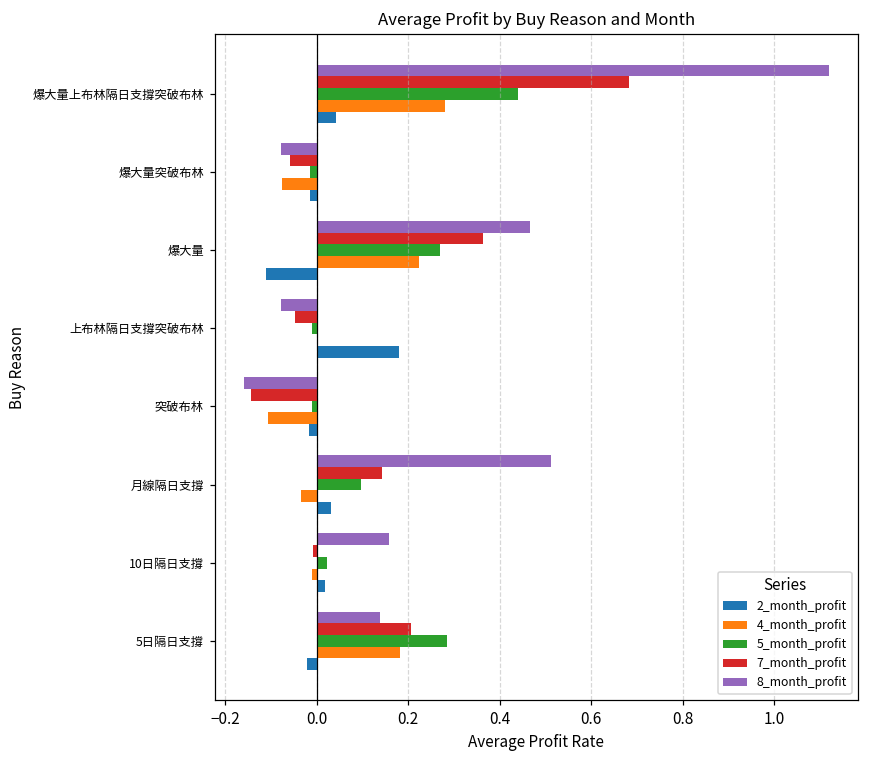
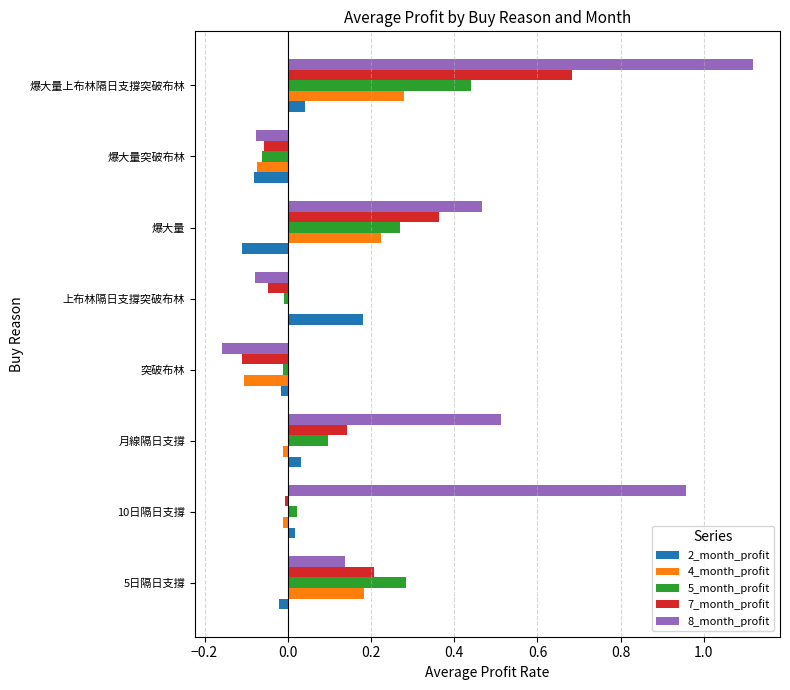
  {
    "2_month_profit": {
      "爆大量上布林隔日支撐突破布林": 0.04,
-     "爆大量突破布林": -0.02,
+     "爆大量突破布林": -0.08,
      "爆大量": -0.11,
      "上布林隔日支撐突破布林": 0.18,
      "突破布林": -0.02,
      "月線隔日支撐": 0.03,
      "10日隔日支撐": 0.02,
      "5日隔日支撐": -0.02
    },
    "4_month_profit": {
      "爆大量上布林隔日支撐突破布林": 0.28,
      "爆大量突破布林": -0.08,
      "爆大量": 0.22,
      "突破布林": -0.11,
-     "月線隔日支撐": -0.04,
+     "月線隔日支撐": -0.01,
      "10日隔日支撐": -0.01,
      "5日隔日支撐": 0.18
    },
    "5_month_profit": {
      "爆大量上布林隔日支撐突破布林": 0.44,
-     "爆大量突破布林": -0.01,
+     "爆大量突破布林": -0.06,
      "爆大量": 0.27,
      "上布林隔日支撐突破布林": -0.01,
      "突破布林": -0.01,
      "月線隔日支撐": 0.10,
      "10日隔日支撐": 0.02,
      "5日隔日支撐": 0.28
    },
    "7_month_profit": {
      "爆大量上布林隔日支撐突破布林": 0.68,
      "爆大量突破布林": -0.06,
      "爆大量": 0.36,
      "上布林隔日支撐突破布林": -0.05,
-     "突破布林": -0.14,
+     "突破布林": -0.11,
      "月線隔日支撐": 0.14,
      "10日隔日支撐": -0.01,
      "5日隔日支撐": 0.21
    },
    "8_month_profit": {
      "爆大量上布林隔日支撐突破布林": 1.12,
      "爆大量突破布林": -0.08,
      "爆大量": 0.47,
      "上布林隔日支撐突破布林": -0.08,
      "突破布林": -0.16,
      "月線隔日支撐": 0.51,
-     "10日隔日支撐": 0.16,
+     "10日隔日支撐": 0.96,
      "5日隔日支撐": 0.14
    }
  }
